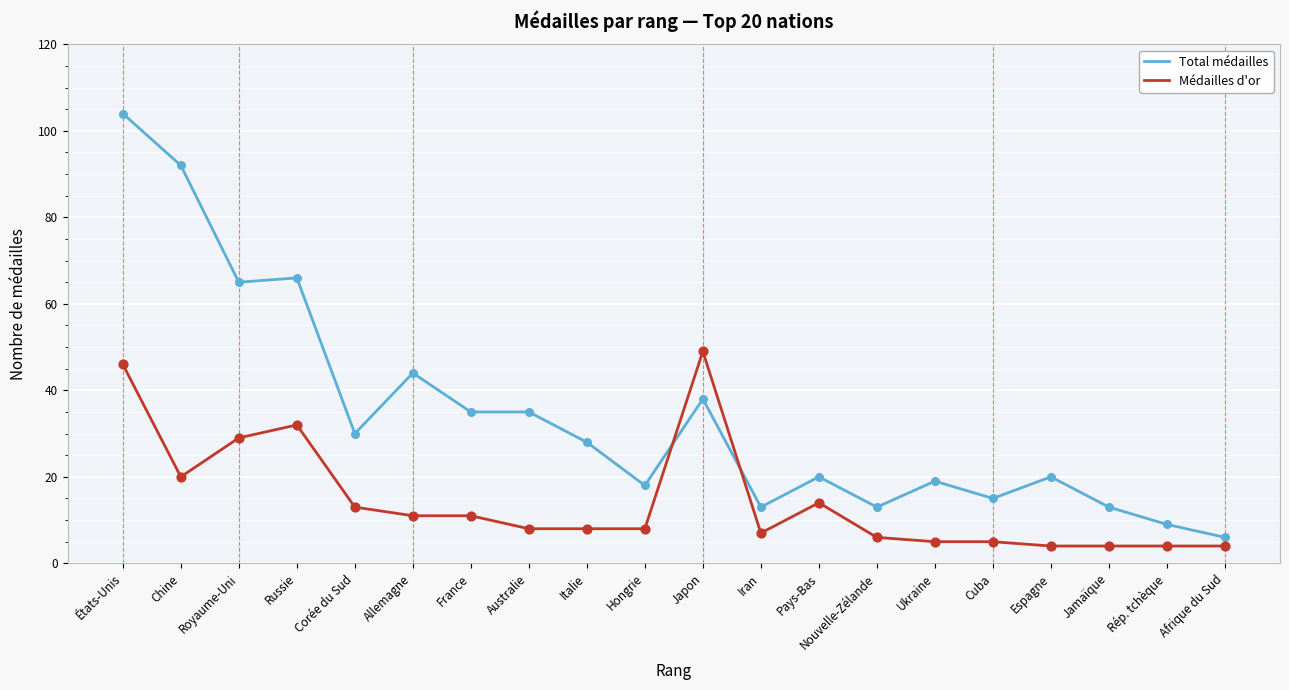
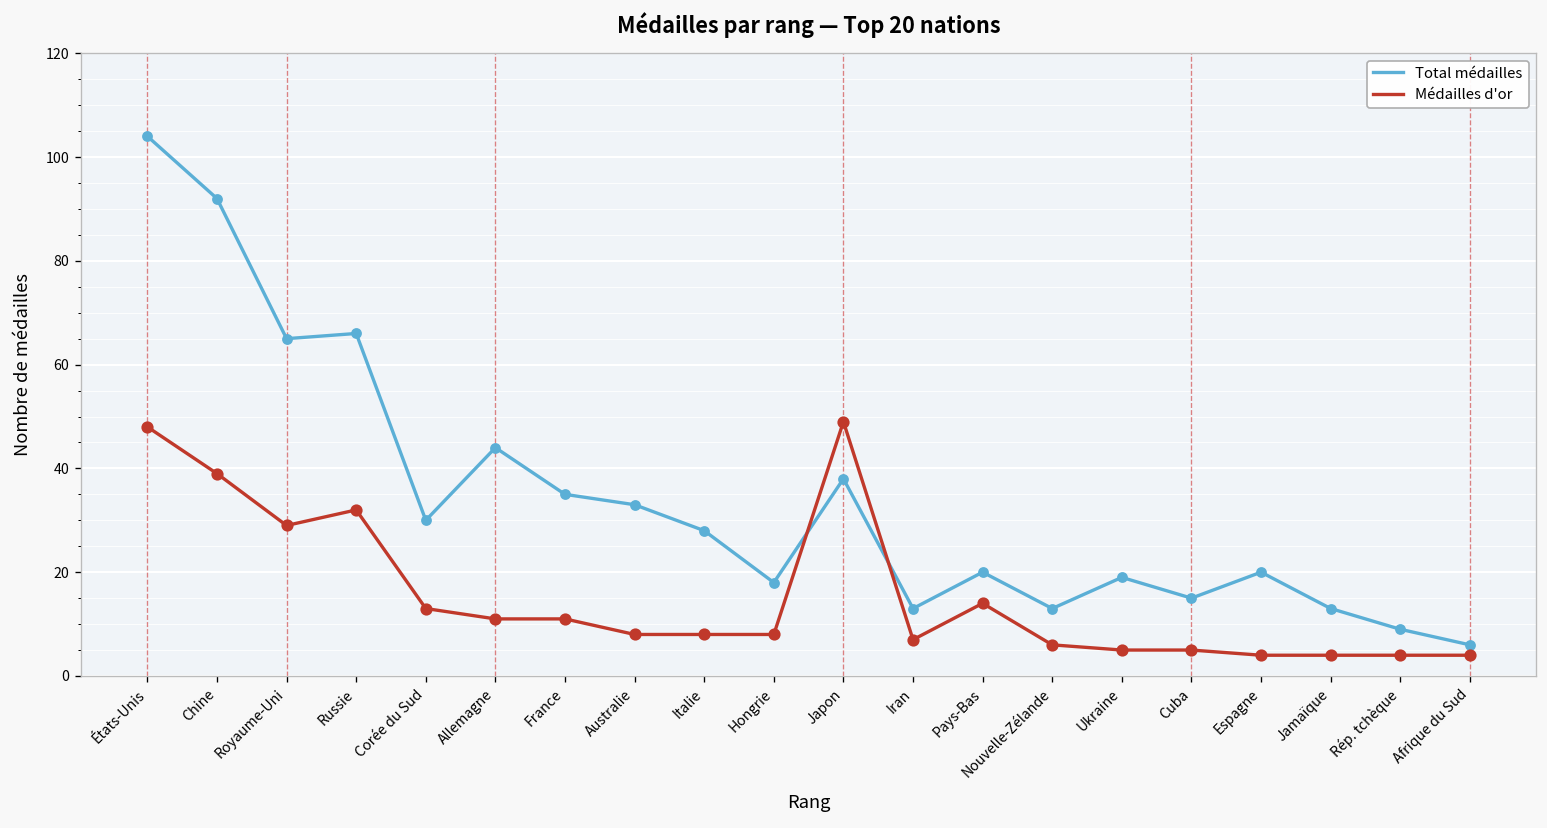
  {
    "Total médailles": {
      "États-Unis": 104,
      "Chine": 92,
      "Royaume-Uni": 65,
      "Russie": 66,
      "Corée du Sud": 30,
      "Allemagne": 44,
      "France": 35,
-     "Australie": 35,
+     "Australie": 33,
      "Italie": 28,
      "Hongrie": 18,
      "Japon": 38,
      "Iran": 13,
      "Pays-Bas": 20,
      "Nouvelle-Zélande": 13,
      "Ukraine": 19,
      "Cuba": 15,
      "Espagne": 20,
      "Jamaïque": 13,
      "Rép. tchèque": 9,
      "Afrique du Sud": 6
    },
    "Médailles d'or": {
-     "États-Unis": 46,
-     "Chine": 20,
+     "États-Unis": 48,
+     "Chine": 39,
      "Royaume-Uni": 29,
      "Russie": 32,
      "Corée du Sud": 13,
      "Allemagne": 11,
      "France": 11,
      "Australie": 8,
      "Italie": 8,
      "Hongrie": 8,
      "Japon": 49,
      "Iran": 7,
      "Pays-Bas": 14,
      "Nouvelle-Zélande": 6,
      "Ukraine": 5,
      "Cuba": 5,
      "Espagne": 4,
      "Jamaïque": 4,
      "Rép. tchèque": 4,
      "Afrique du Sud": 4
    }
  }
